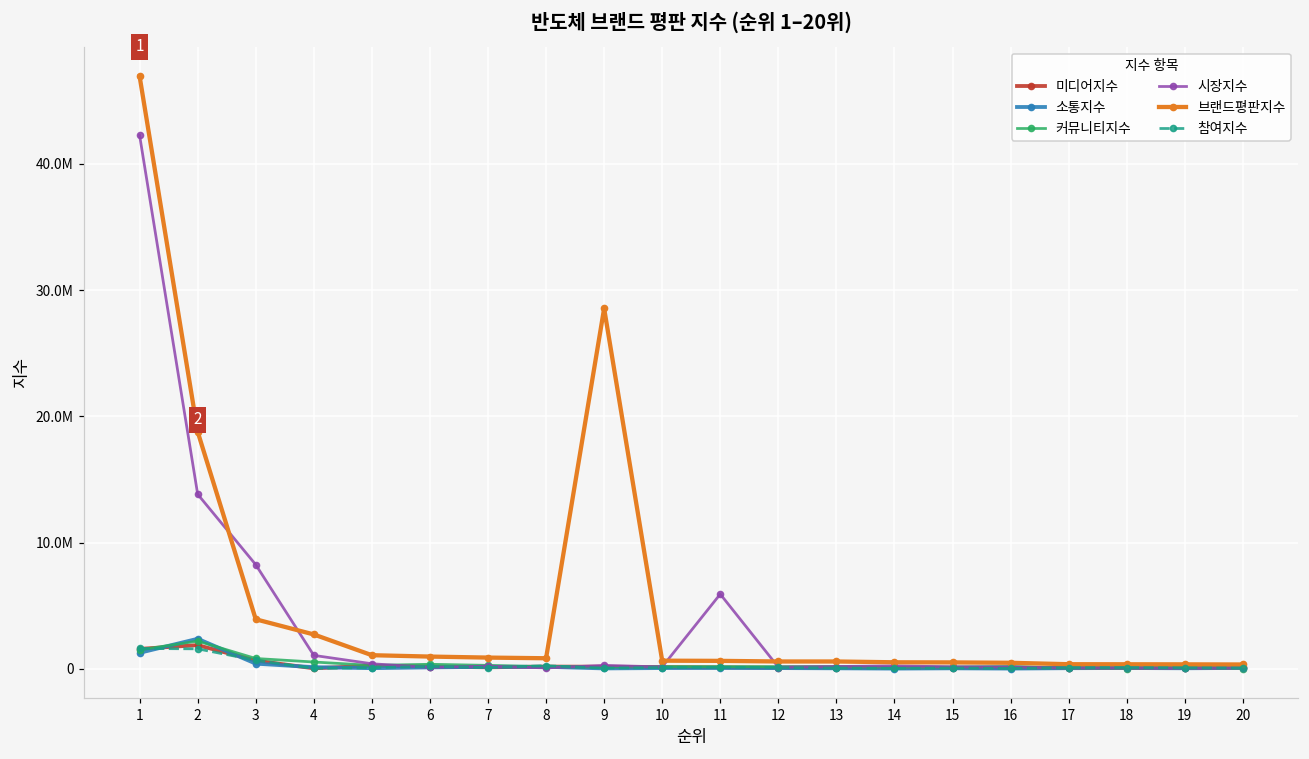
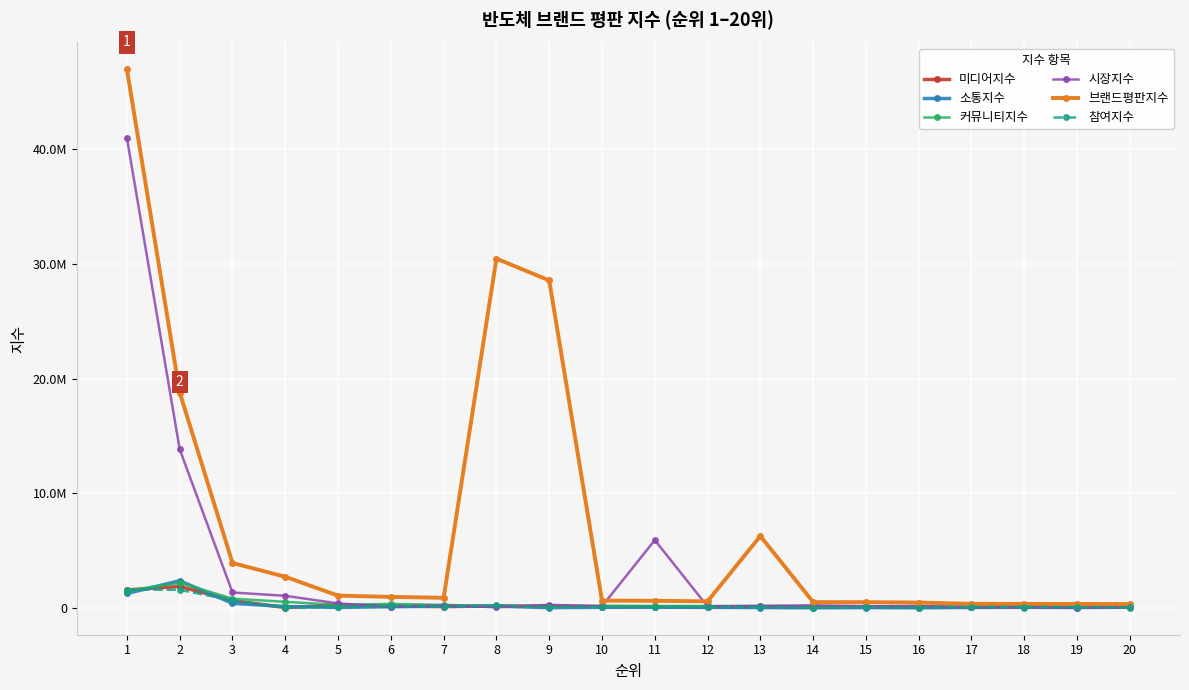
  {
    "미디어지수": {
      "2": 1900000
    },
    "소통지수": {
      "1": 1300000,
      "3": 400000
    },
    "시장지수": {
-     "1": 42300000,
+     "1": 41000000,
      "2": 13800000,
-     "3": 8300000,
+     "3": 1400000,
      "4": 1100000,
      "11": 5900000
    },
    "브랜드평판지수": {
      "3": 3900000,
      "4": 2700000,
      "5": 1100000,
      "6": 1000000,
      "7": 900000,
-     "8": 800000,
+     "8": 30500000,
      "9": 28600000,
      "10": 600000,
      "11": 600000,
      "12": 600000,
-     "13": 600000,
+     "13": 6300000,
      "14": 500000,
      "15": 500000,
      "16": 500000,
      "17": 400000,
      "18": 400000,
      "19": 400000,
      "20": 300000
    }
  }
